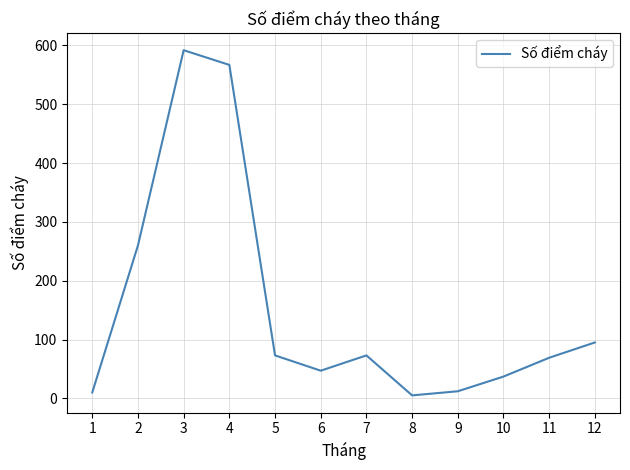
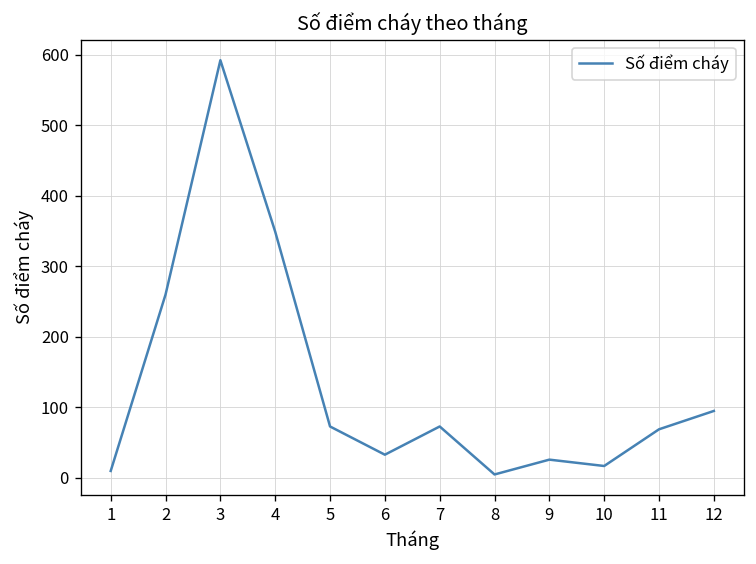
  {
    "1": 10,
    "2": 260,
    "3": 590,
-   "4": 570,
+   "4": 350,
    "5": 70,
-   "6": 50,
+   "6": 30,
    "7": 70,
    "8": 10,
-   "9": 10,
-   "10": 40,
+   "9": 30,
+   "10": 20,
    "11": 70,
    "12": 100
  }
